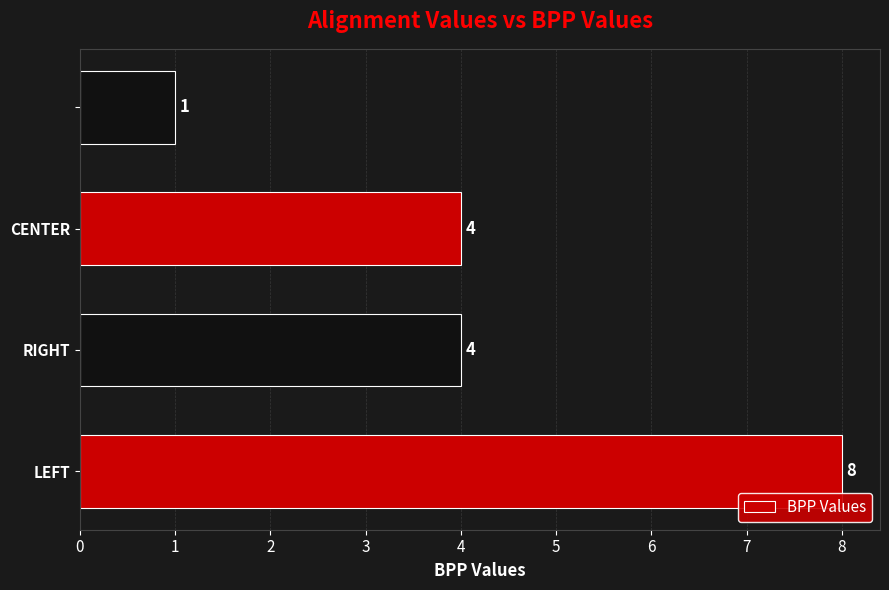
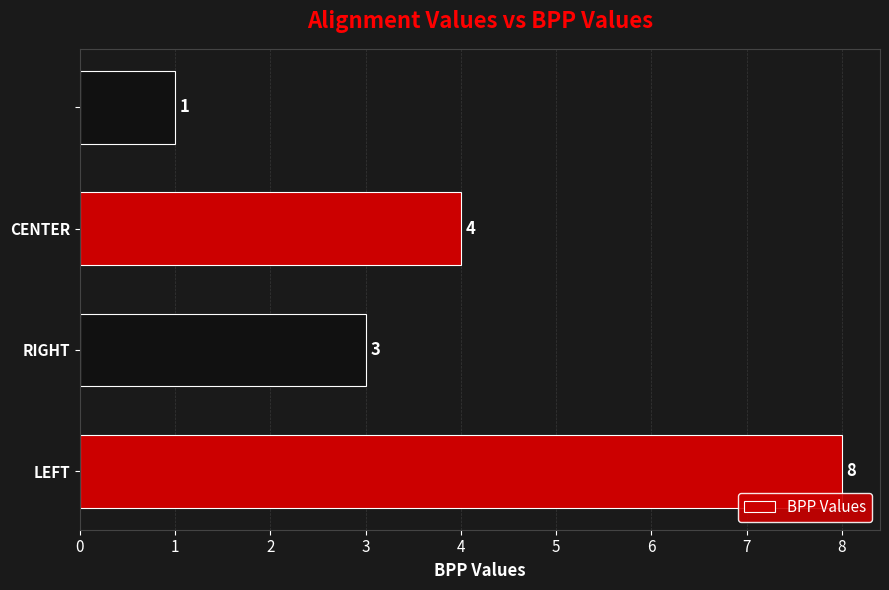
  {
    "CENTER": 4,
-   "RIGHT": 4,
+   "RIGHT": 3,
    "LEFT": 8
  }
